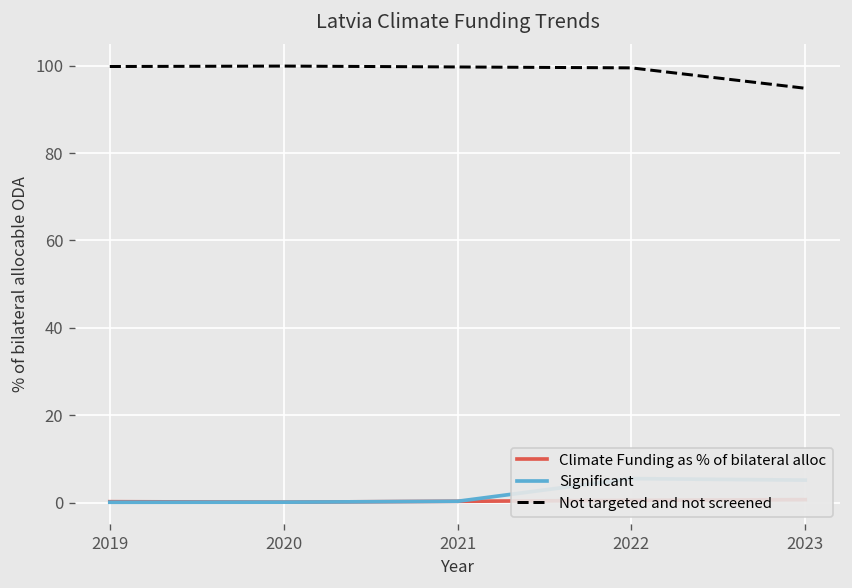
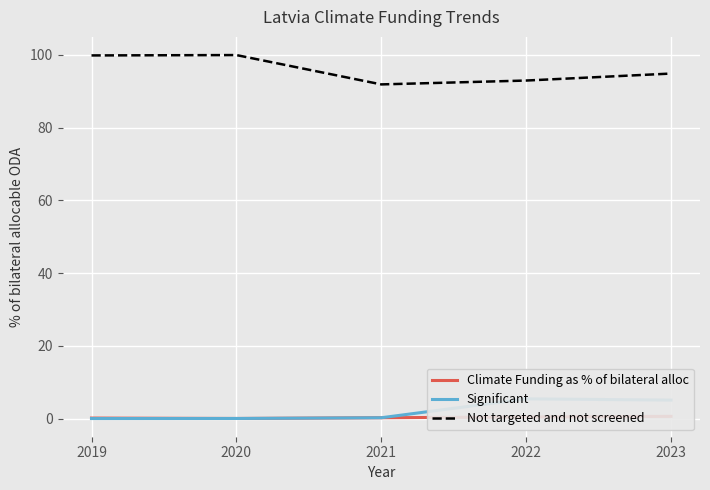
  {
    "Not targeted and not screened": {
      "2019": 100,
      "2020": 100,
-     "2021": 100,
-     "2022": 100,
+     "2021": 92,
+     "2022": 93,
      "2023": 95
    }
  }
